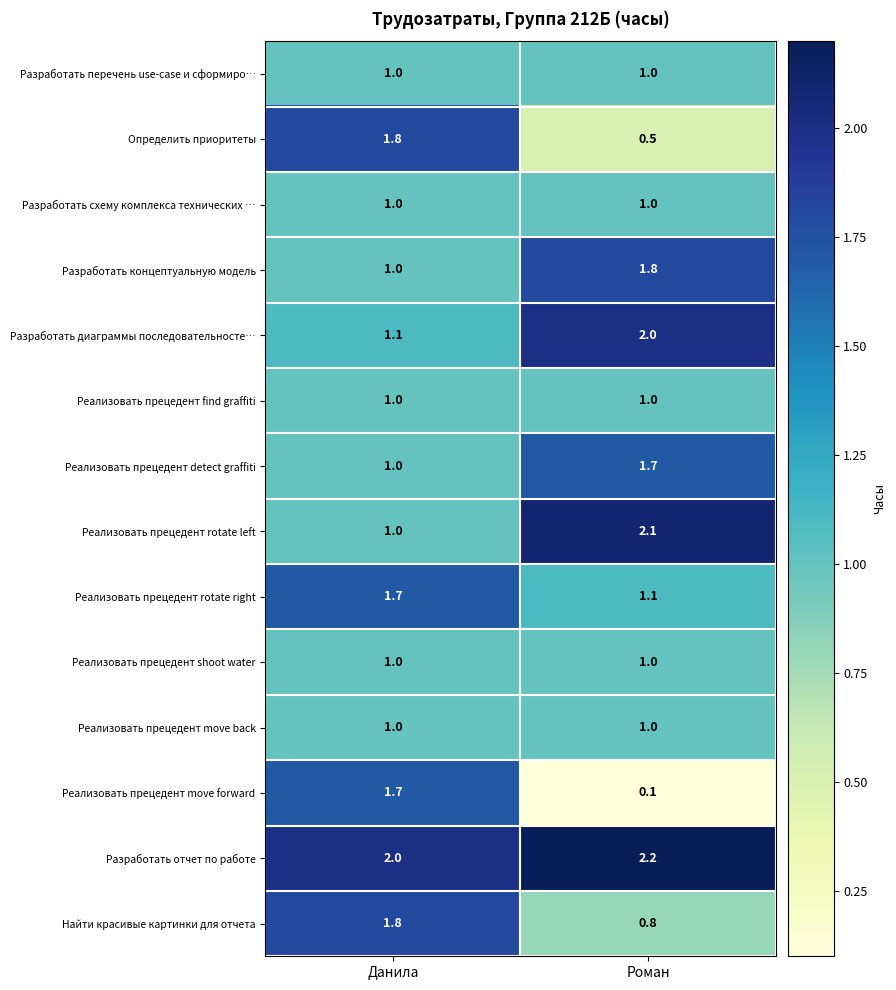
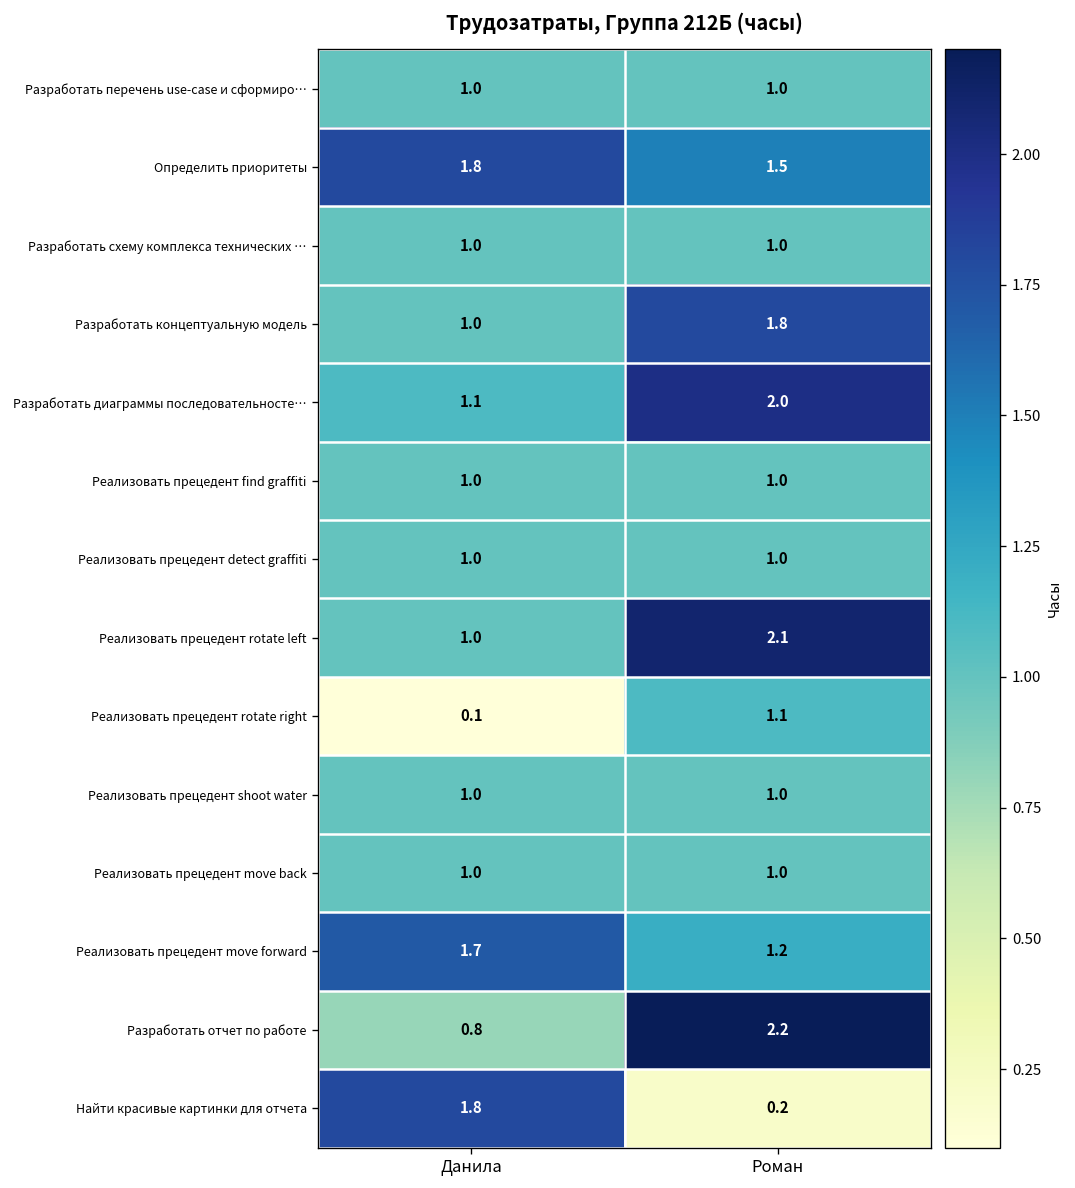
  {
    "Разработать перечень use-case и сформиро…": {
      "Данила": 1.0,
      "Роман": 1.0
    },
    "Определить приоритеты": {
      "Данила": 1.8,
-     "Роман": 0.5
+     "Роман": 1.5
    },
    "Разработать схему комплекса технических …": {
      "Данила": 1.0,
      "Роман": 1.0
    },
    "Разработать концептуальную модель": {
      "Данила": 1.0,
      "Роман": 1.8
    },
    "Разработать диаграммы последовательносте…": {
      "Данила": 1.1,
      "Роман": 2.0
    },
    "Реализовать прецедент find graffiti": {
      "Данила": 1.0,
      "Роман": 1.0
    },
    "Реализовать прецедент detect graffiti": {
      "Данила": 1.0,
-     "Роман": 1.7
+     "Роман": 1.0
    },
    "Реализовать прецедент rotate left": {
      "Данила": 1.0,
      "Роман": 2.1
    },
    "Реализовать прецедент rotate right": {
-     "Данила": 1.7,
+     "Данила": 0.1,
      "Роман": 1.1
    },
    "Реализовать прецедент shoot water": {
      "Данила": 1.0,
      "Роман": 1.0
    },
    "Реализовать прецедент move back": {
      "Данила": 1.0,
      "Роман": 1.0
    },
    "Реализовать прецедент move forward": {
      "Данила": 1.7,
-     "Роман": 0.1
+     "Роман": 1.2
    },
    "Разработать отчет по работе": {
-     "Данила": 2.0,
+     "Данила": 0.8,
      "Роман": 2.2
    },
    "Найти красивые картинки для отчета": {
      "Данила": 1.8,
-     "Роман": 0.8
+     "Роман": 0.2
    }
  }
